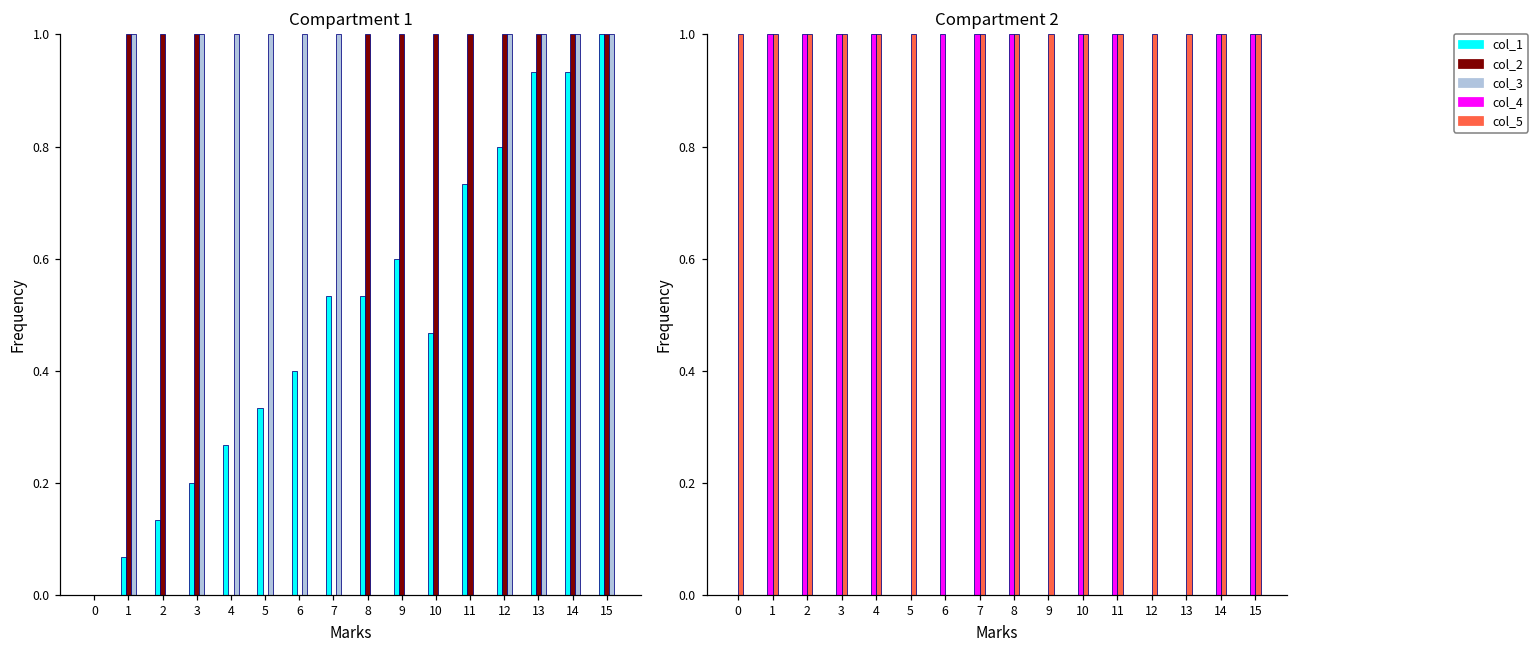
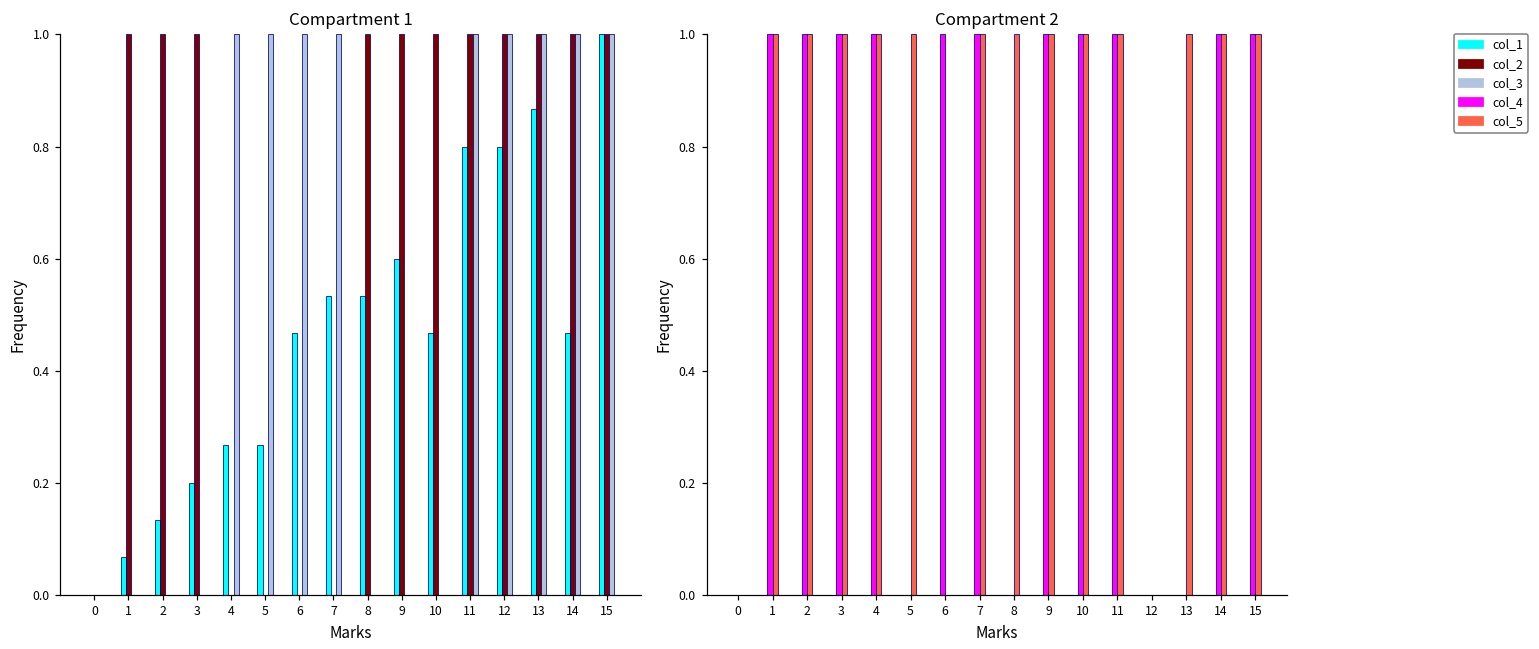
  {
    "Compartment 1": {
      "col_1": {
        "0": 0.00,
        "1": 0.07,
        "2": 0.13,
        "3": 0.20,
        "4": 0.27,
-       "5": 0.33,
-       "6": 0.40,
+       "5": 0.27,
+       "6": 0.47,
        "7": 0.53,
        "8": 0.53,
        "9": 0.60,
        "10": 0.47,
-       "11": 0.73,
+       "11": 0.80,
        "12": 0.80,
-       "13": 0.93,
-       "14": 0.93,
+       "13": 0.87,
+       "14": 0.47,
        "15": 1.00
      },
      "col_2": {
        "0": 0.00,
        "1": 1.00,
        "2": 1.00,
        "3": 1.00,
        "4": 0.00,
        "5": 0.00,
        "6": 0.00,
        "7": 0.00,
        "8": 1.00,
        "9": 1.00,
        "10": 1.00,
        "11": 1.00,
        "12": 1.00,
        "13": 1.00,
        "14": 1.00,
        "15": 1.00
      },
      "col_3": {
        "0": 0,
-       "1": 1,
+       "1": 0,
        "2": 0,
-       "3": 1,
+       "3": 0,
        "4": 1,
        "5": 1,
        "6": 1,
        "7": 1,
        "8": 0,
        "9": 0,
        "10": 0,
-       "11": 0,
+       "11": 1,
        "12": 1,
        "13": 1,
        "14": 1,
        "15": 1
      }
    },
    "Compartment 2": {
      "col_4": {
        "0": 0,
        "1": 1,
        "2": 1,
        "3": 1,
        "4": 1,
        "5": 0,
        "6": 1,
        "7": 1,
-       "8": 1,
-       "9": 0,
+       "8": 0,
+       "9": 1,
        "10": 1,
        "11": 1,
        "12": 0,
        "13": 0,
        "14": 1,
        "15": 1
      },
      "col_5": {
-       "0": 1,
+       "0": 0,
        "1": 1,
        "2": 1,
        "3": 1,
        "4": 1,
        "5": 1,
        "6": 0,
        "7": 1,
        "8": 1,
        "9": 1,
        "10": 1,
        "11": 1,
-       "12": 1,
+       "12": 0,
        "13": 1,
        "14": 1,
        "15": 1
      }
    }
  }
